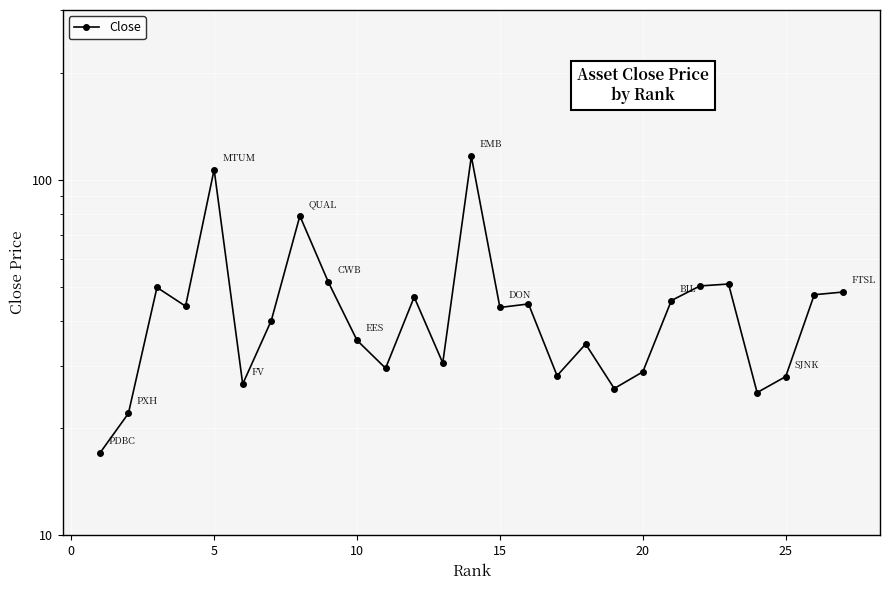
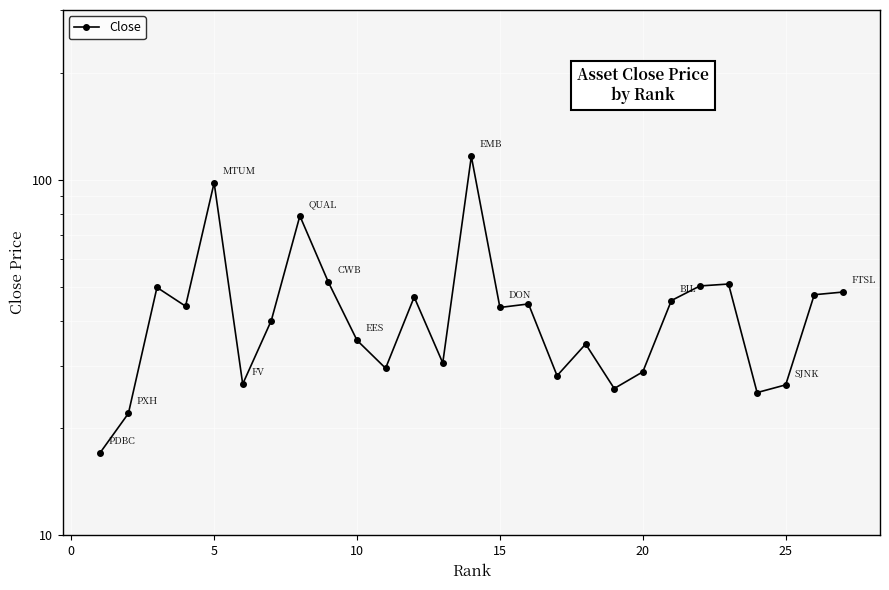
  {
-   "5": 107,
+   "5": 98,
    "10": 35,
    "15": 44,
    "20": 29,
-   "25": 28
+   "25": 26
  }
